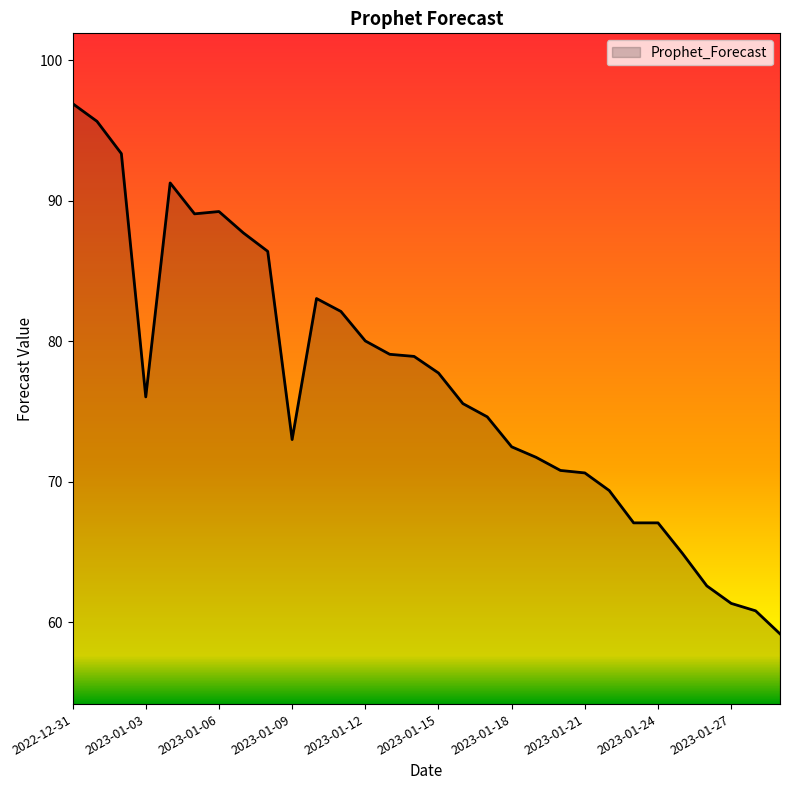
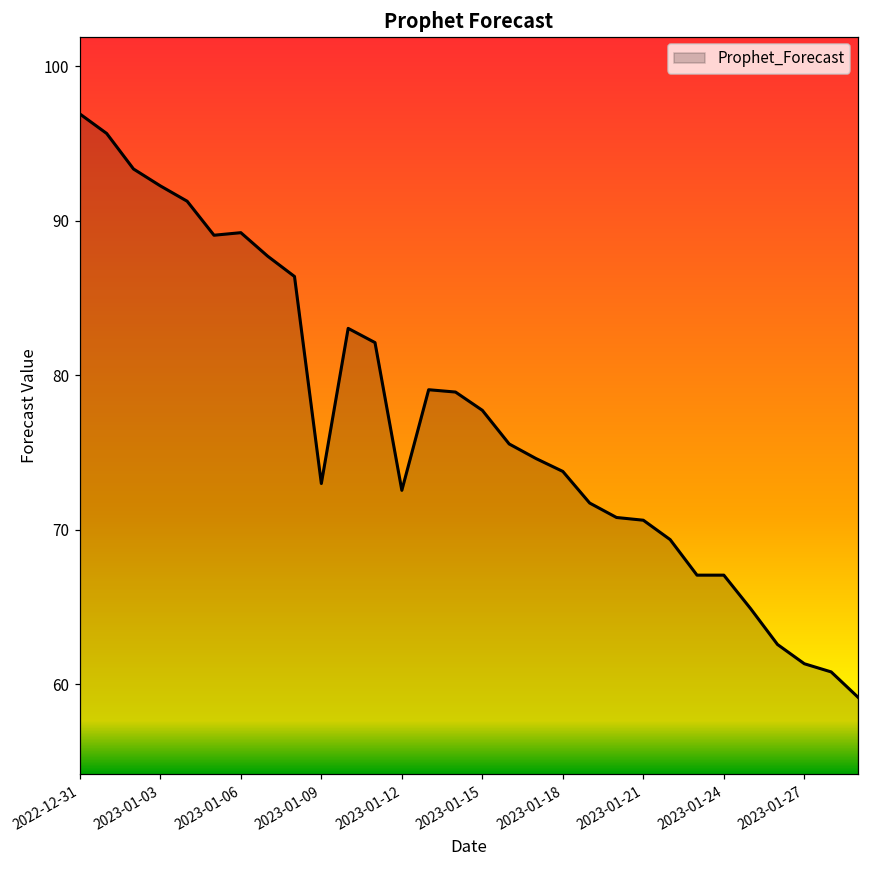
  {
    "2022-12-31": 96.9,
-   "2023-01-03": 76.0,
+   "2023-01-03": 92.3,
    "2023-01-06": 89.2,
    "2023-01-09": 73.0,
-   "2023-01-12": 80.0,
+   "2023-01-12": 72.5,
    "2023-01-15": 77.7,
-   "2023-01-18": 72.5,
+   "2023-01-18": 73.8,
    "2023-01-21": 70.6,
    "2023-01-24": 67.1,
    "2023-01-27": 61.3
  }
